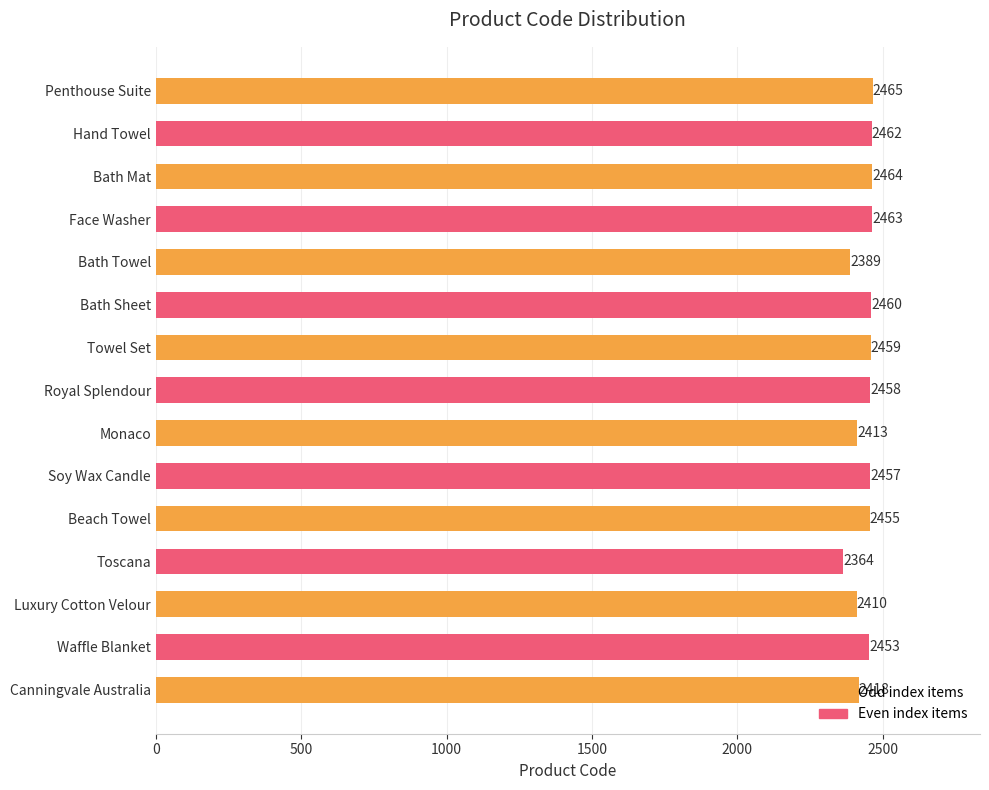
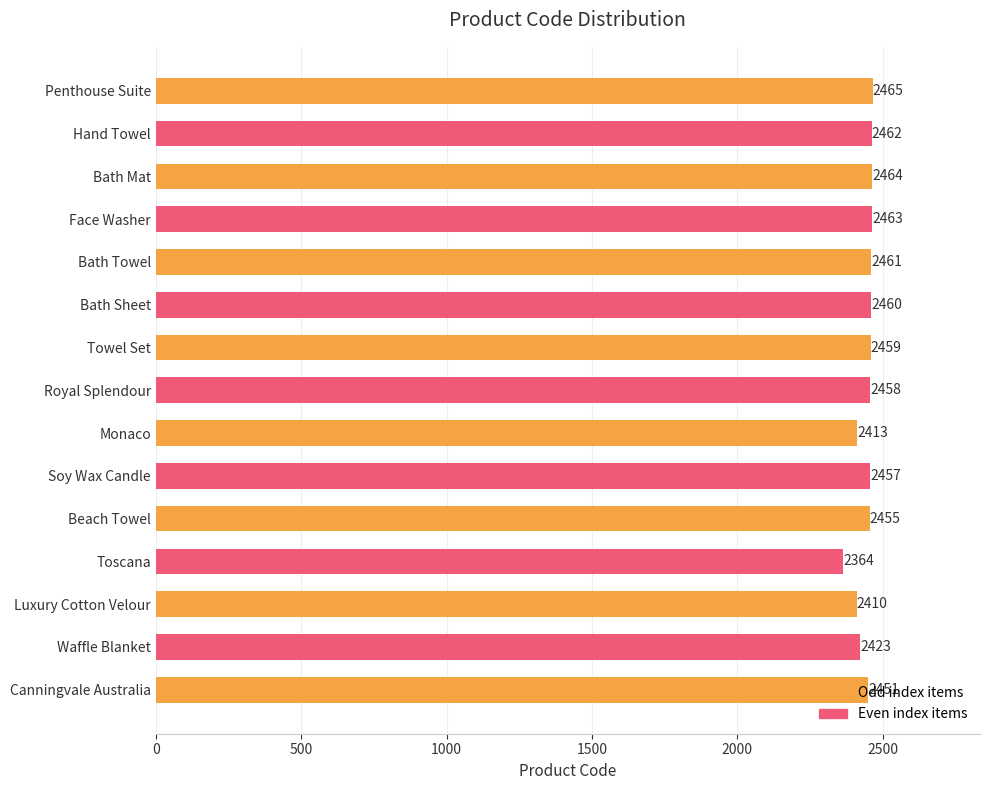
  {
    "Penthouse Suite": 2465,
    "Hand Towel": 2462,
    "Bath Mat": 2464,
    "Face Washer": 2463,
-   "Bath Towel": 2389,
+   "Bath Towel": 2461,
    "Bath Sheet": 2460,
    "Towel Set": 2459,
    "Royal Splendour": 2458,
    "Monaco": 2413,
    "Soy Wax Candle": 2457,
    "Beach Towel": 2455,
    "Toscana": 2364,
    "Luxury Cotton Velour": 2410,
-   "Waffle Blanket": 2453,
-   "Canningvale Australia": 2418
+   "Waffle Blanket": 2423,
+   "Canningvale Australia": 2451
  }
